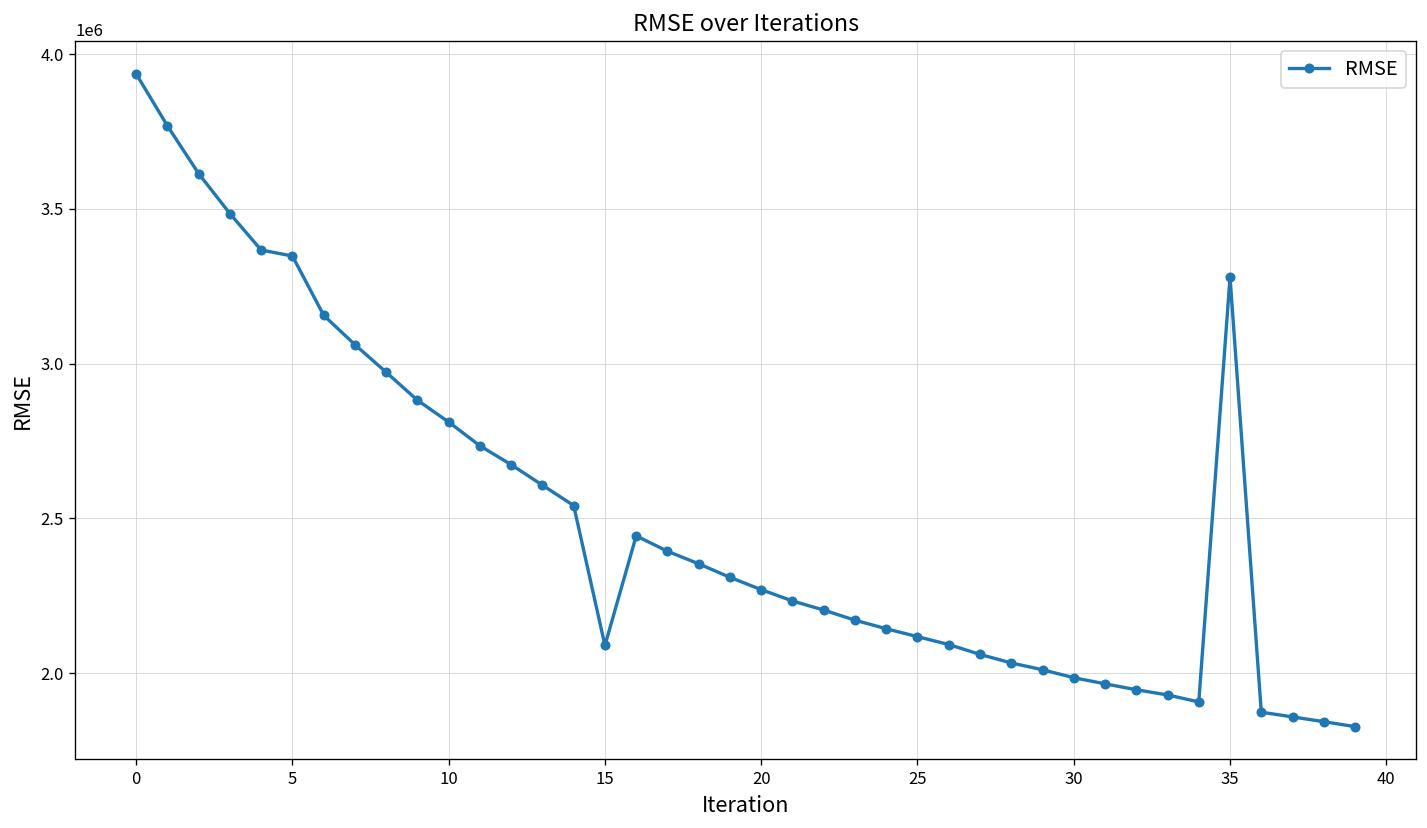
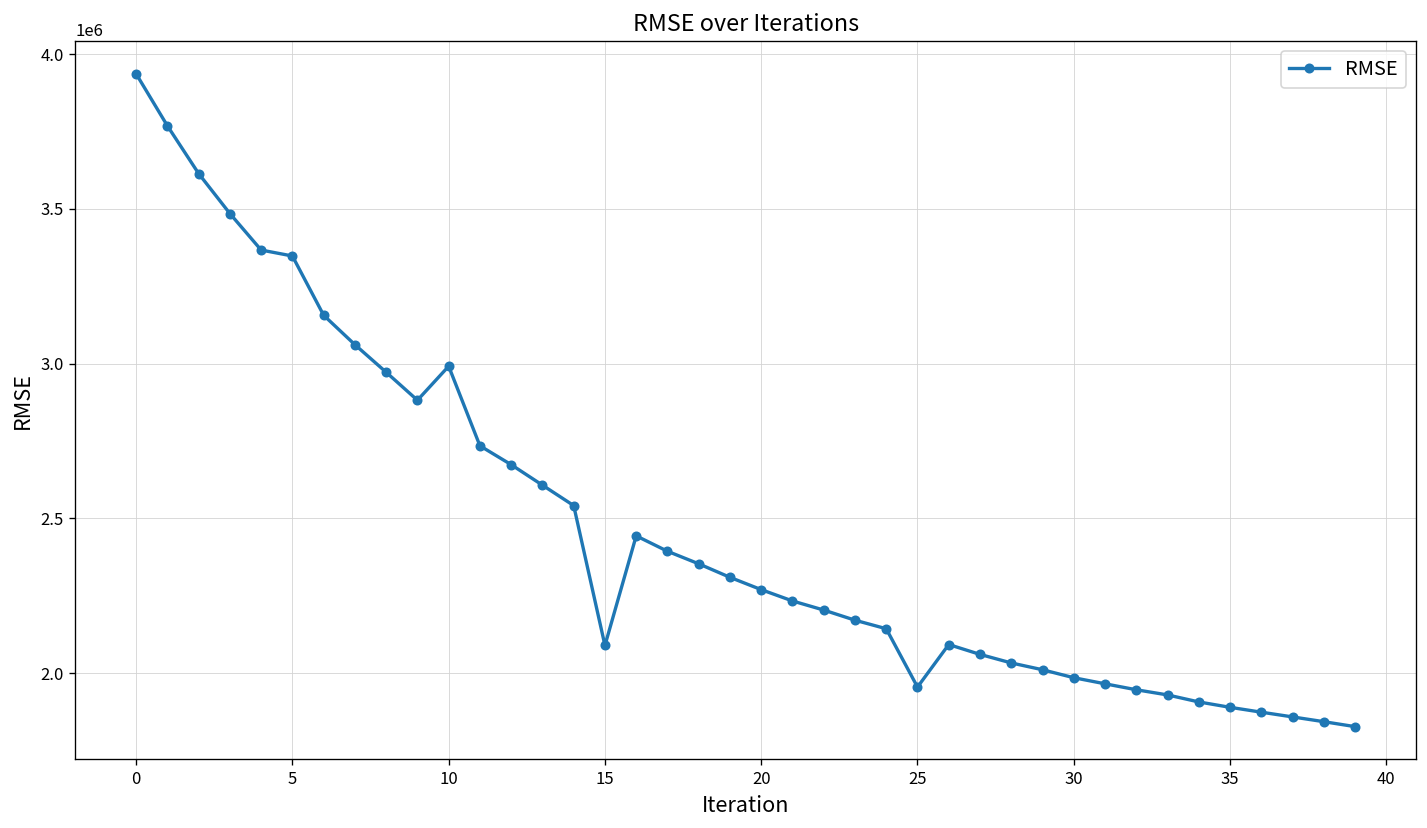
  {
    "0": 3940000,
    "5": 3350000,
-   "10": 2810000,
+   "10": 2990000,
    "15": 2090000,
    "20": 2270000,
-   "25": 2120000,
+   "25": 1950000,
    "30": 1980000,
-   "35": 3280000
+   "35": 1890000
  }
